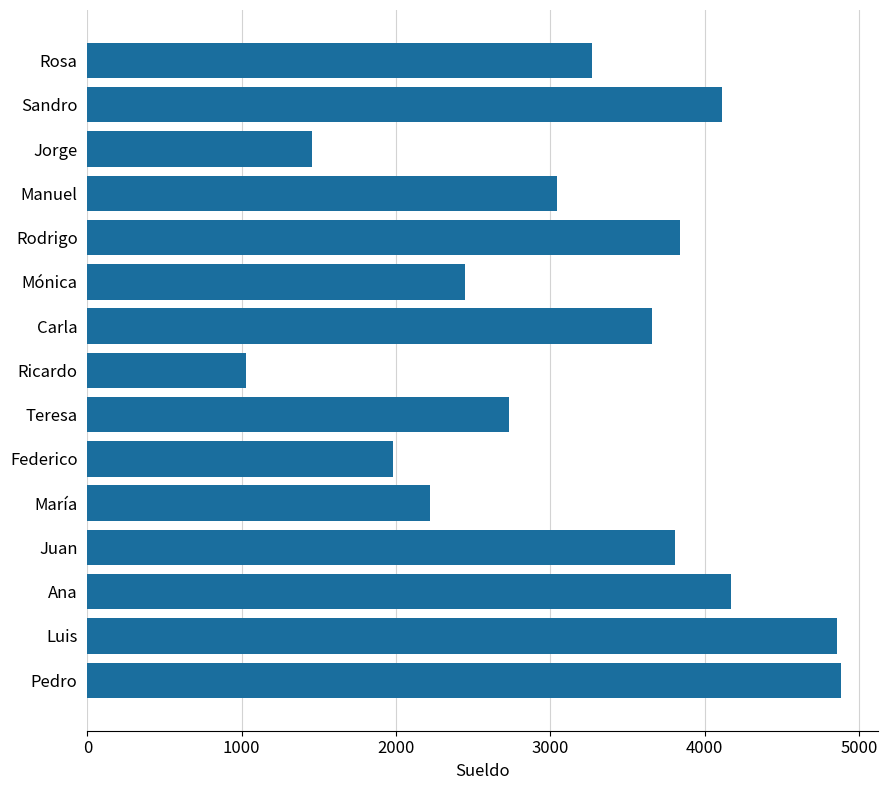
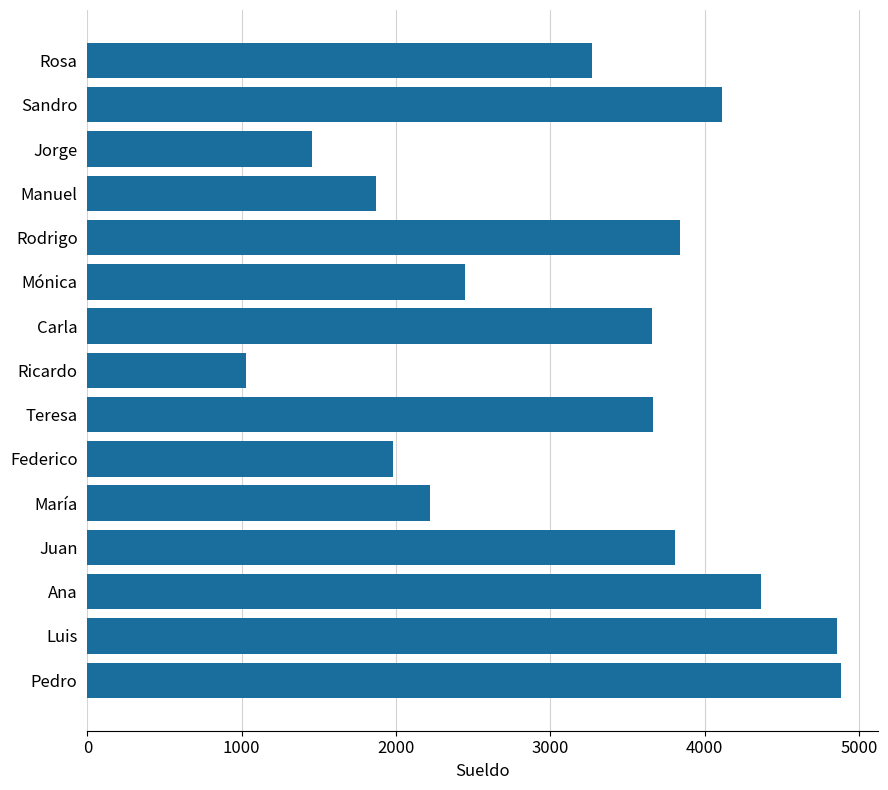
  {
    "Rosa": 3270,
    "Sandro": 4110,
    "Jorge": 1460,
-   "Manuel": 3040,
+   "Manuel": 1870,
    "Rodrigo": 3840,
    "Mónica": 2450,
    "Carla": 3660,
    "Ricardo": 1030,
-   "Teresa": 2730,
+   "Teresa": 3670,
    "Federico": 1980,
    "María": 2220,
    "Juan": 3810,
-   "Ana": 4170,
+   "Ana": 4370,
    "Luis": 4860,
    "Pedro": 4880
  }
